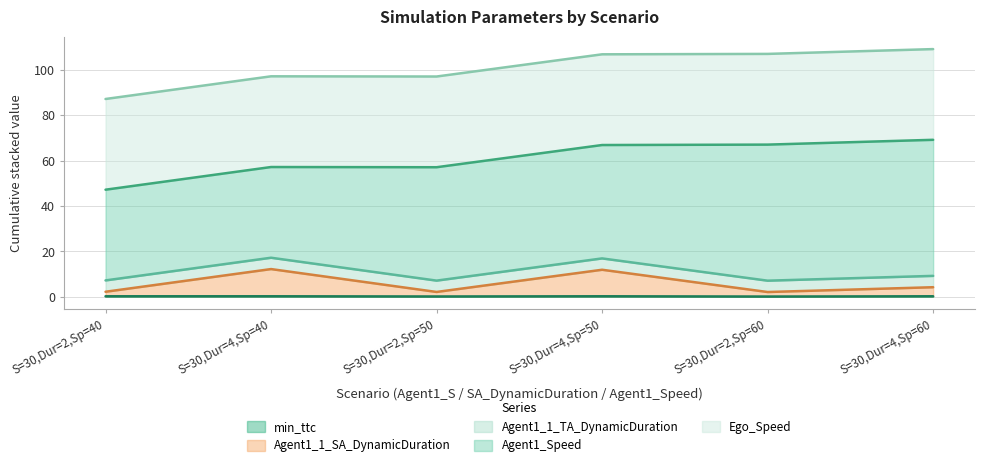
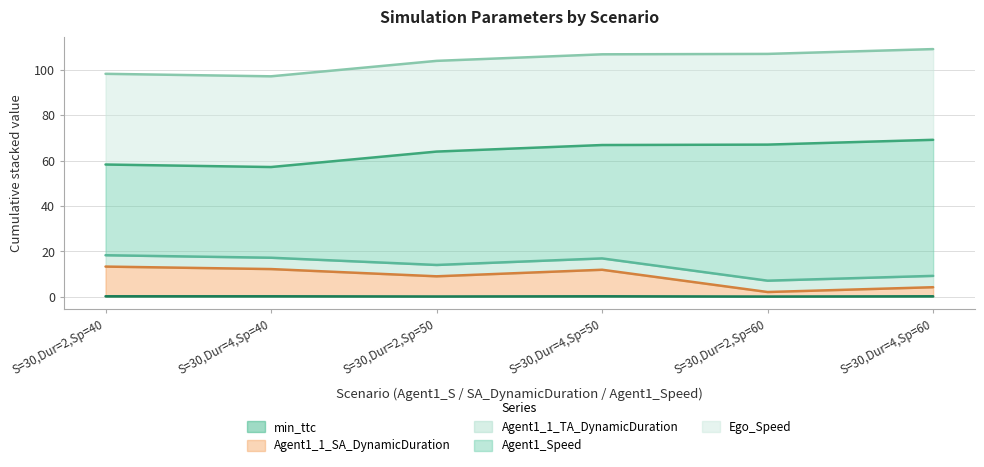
  {
    "Agent1_1_SA_DynamicDuration": {
-     "S=30,Dur=2,Sp=40": 2,
+     "S=30,Dur=2,Sp=40": 13,
      "S=30,Dur=4,Sp=40": 12,
-     "S=30,Dur=2,Sp=50": 2,
+     "S=30,Dur=2,Sp=50": 9,
      "S=30,Dur=4,Sp=50": 12,
      "S=30,Dur=2,Sp=60": 2,
      "S=30,Dur=4,Sp=60": 4
    }
  }
